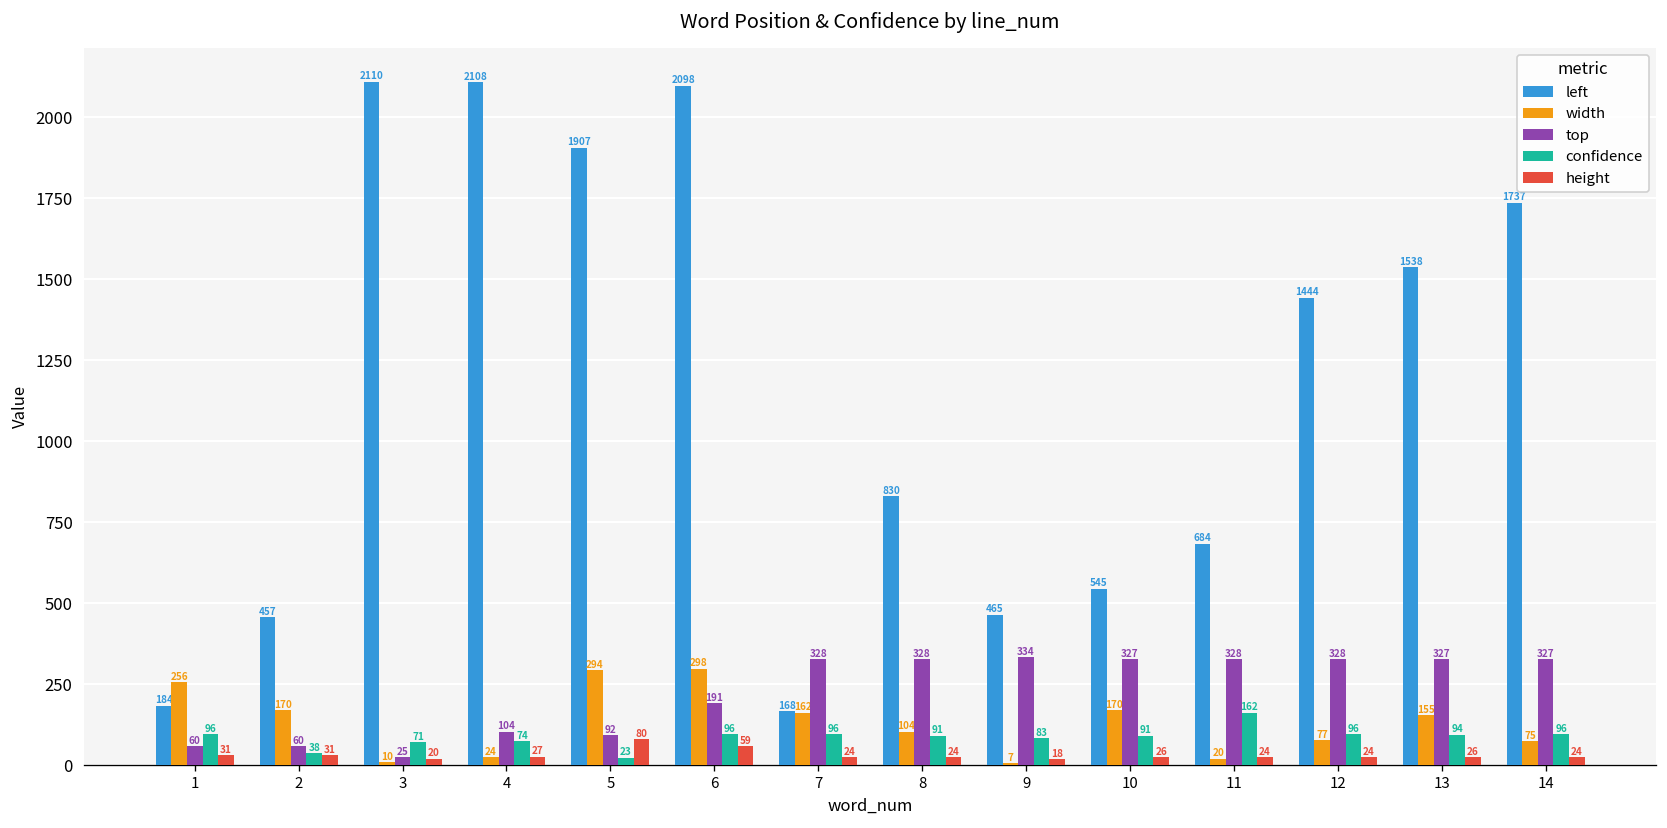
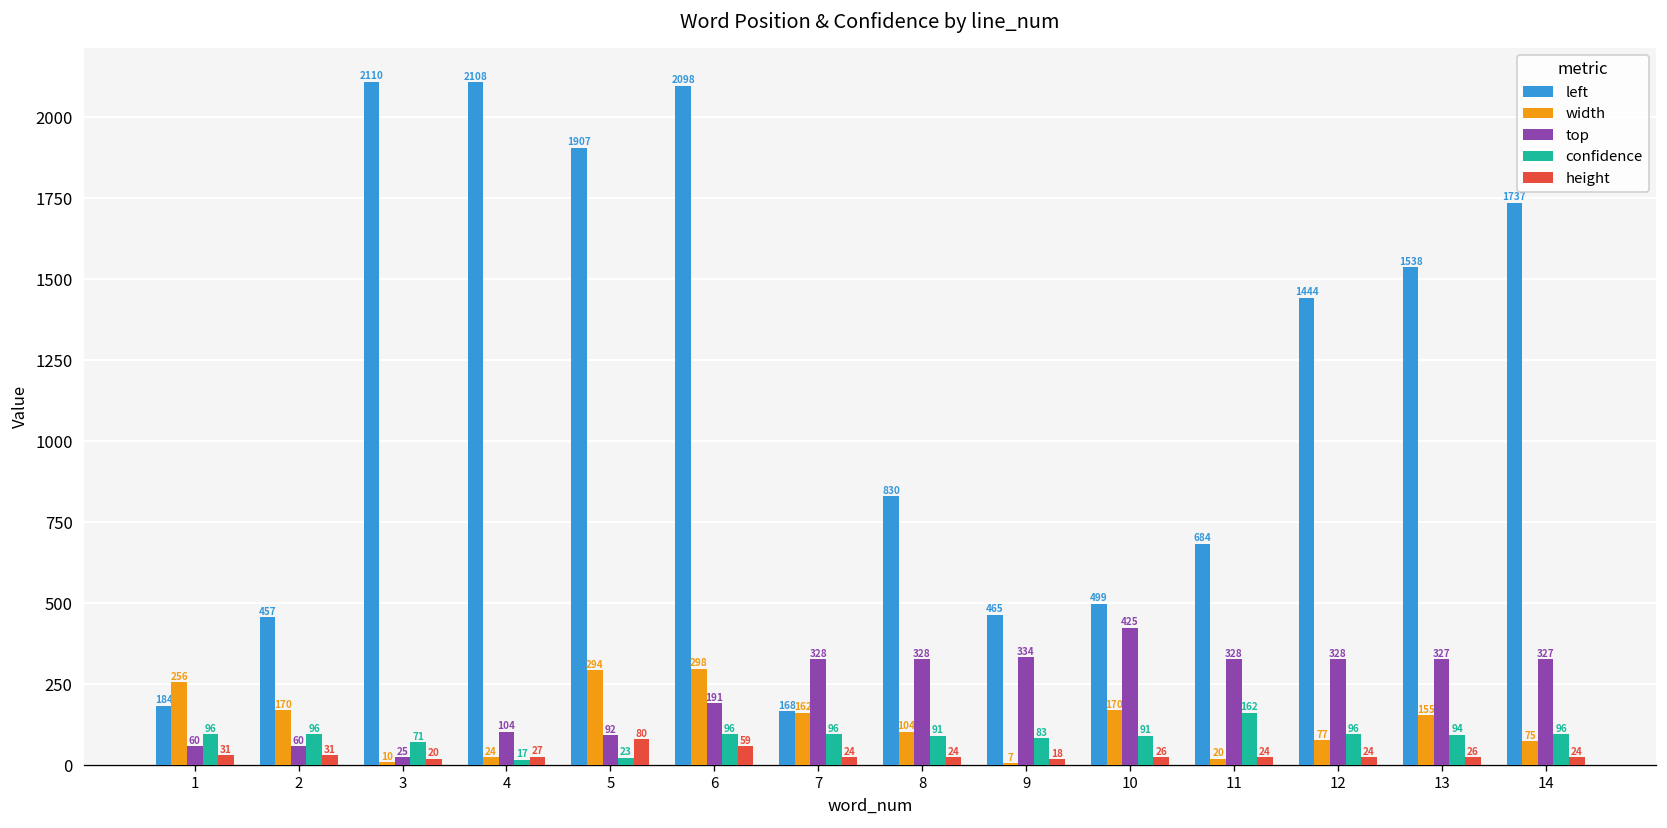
  {
    "left": {
      "1": 184,
      "2": 457,
      "3": 2110,
      "4": 2108,
      "5": 1907,
      "6": 2098,
      "7": 168,
      "8": 830,
      "9": 465,
-     "10": 545,
+     "10": 499,
      "11": 684,
      "12": 1444,
      "13": 1538
    },
    "width": {
      "1": 256,
      "2": 170,
      "3": 10,
      "4": 24,
      "5": 294,
      "6": 298,
      "7": 162,
      "8": 104,
      "9": 7,
      "10": 170,
      "11": 20,
      "12": 77,
      "13": 155,
      "14": 75
    },
    "top": {
      "1": 60,
      "2": 60,
      "3": 25,
      "4": 104,
      "5": 92,
      "6": 191,
      "7": 328,
      "8": 328,
      "9": 334,
-     "10": 327,
+     "10": 425,
      "11": 328,
      "12": 328,
      "13": 327,
      "14": 327
    },
    "confidence": {
      "1": 96,
-     "2": 38,
+     "2": 96,
      "3": 71,
-     "4": 74,
+     "4": 17,
      "5": 23,
      "6": 96,
      "7": 96,
      "8": 91,
      "9": 83,
      "10": 91,
      "11": 162,
      "12": 96,
      "13": 94,
      "14": 96
    },
    "height": {
      "1": 31,
      "2": 31,
      "3": 20,
      "4": 27,
      "5": 80,
      "6": 59,
      "7": 24,
      "8": 24,
      "9": 18,
      "10": 26,
      "11": 24,
      "12": 24,
      "13": 26,
      "14": 24
    }
  }
